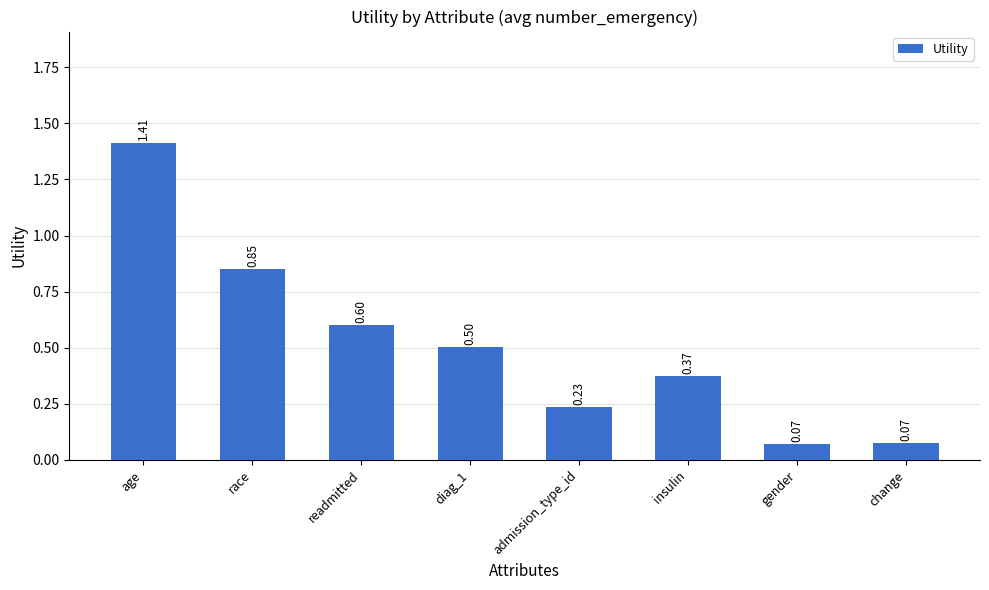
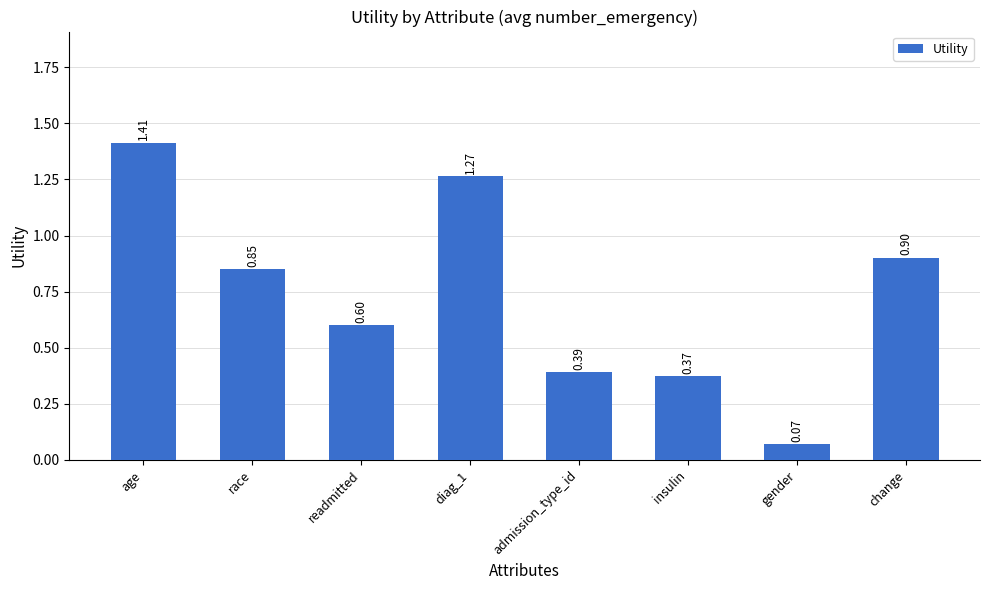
  {
    "age": 1.41,
    "race": 0.85,
    "readmitted": 0.60,
-   "diag_1": 0.50,
-   "admission_type_id": 0.23,
+   "diag_1": 1.27,
+   "admission_type_id": 0.39,
    "insulin": 0.37,
    "gender": 0.07,
-   "change": 0.07
+   "change": 0.90
  }
